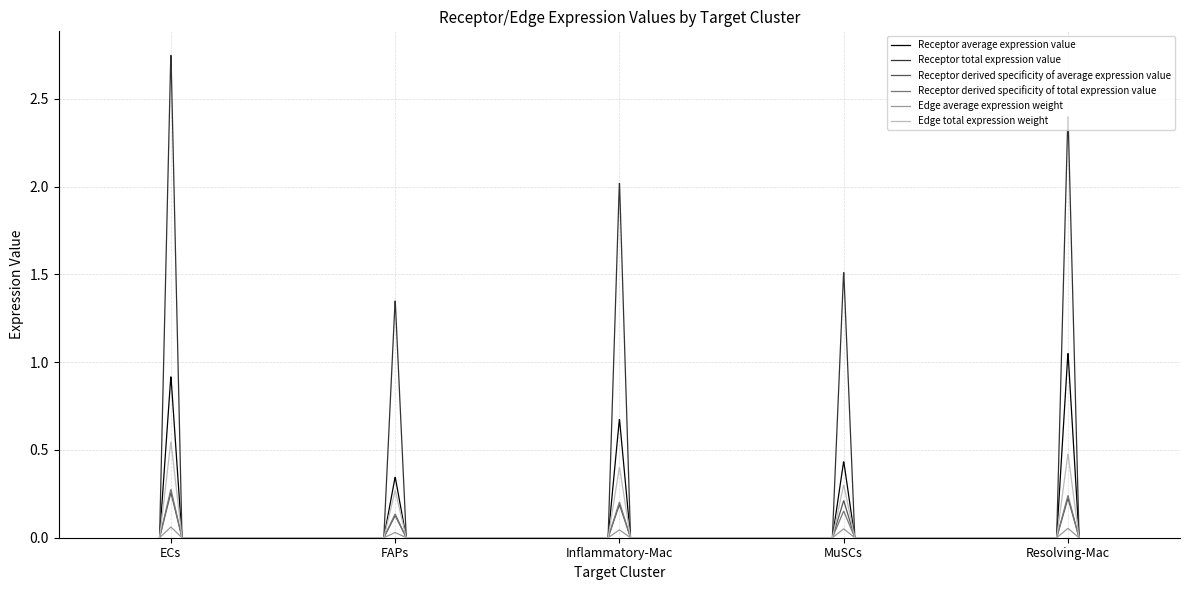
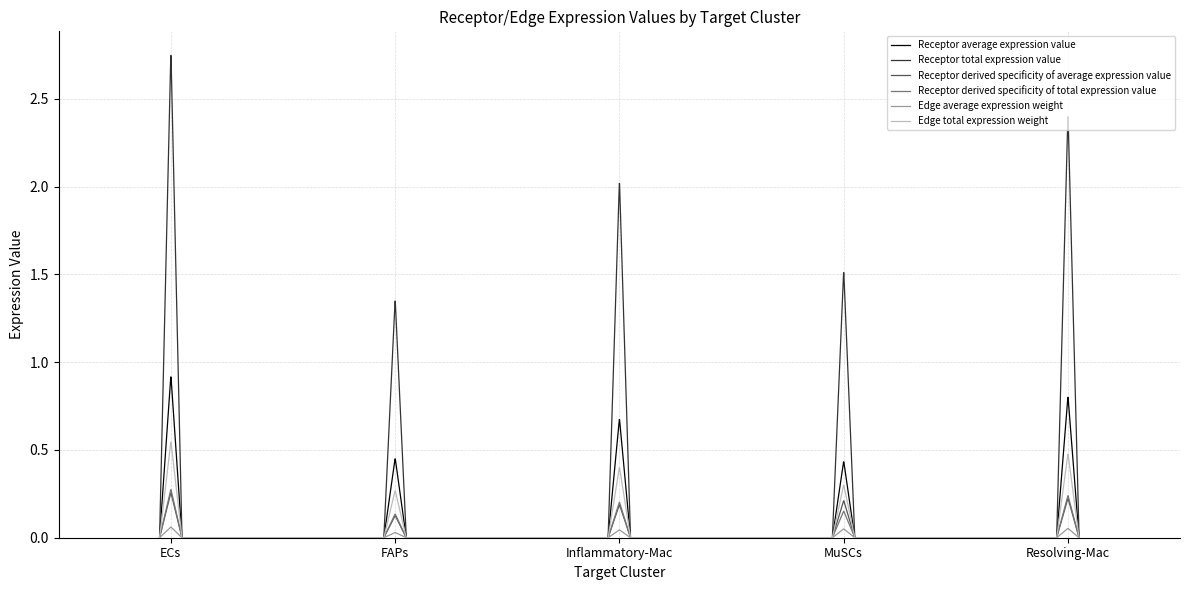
  {
    "Receptor average expression value": {
      "ECs": 0.92,
-     "FAPs": 0.34,
+     "FAPs": 0.45,
      "Inflammatory-Mac": 0.67,
      "MuSCs": 0.43,
-     "Resolving-Mac": 1.05
+     "Resolving-Mac": 0.80
    }
  }
